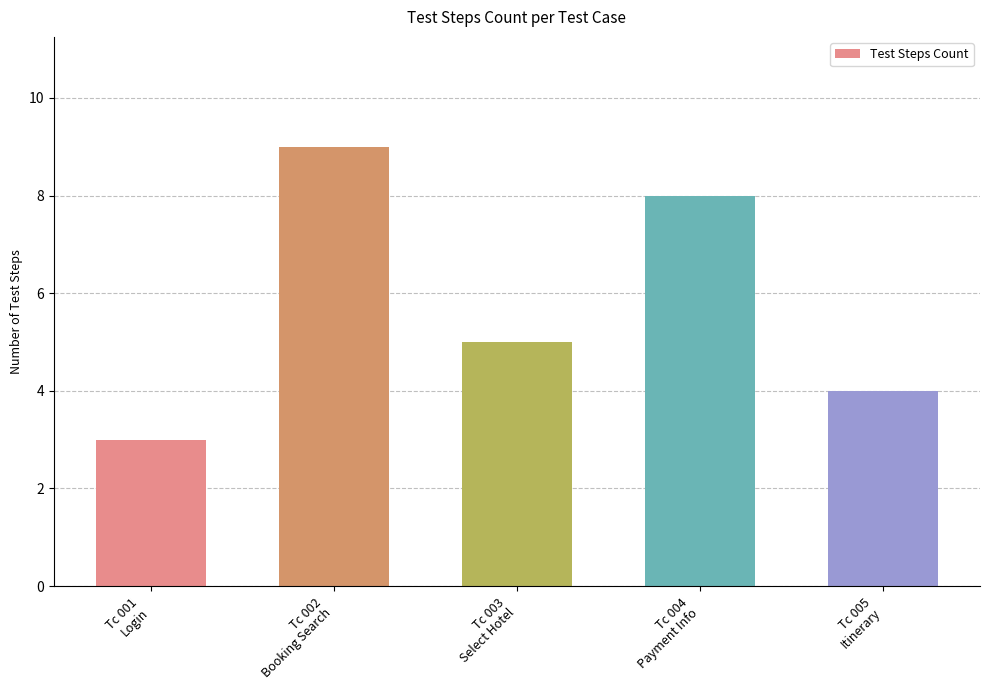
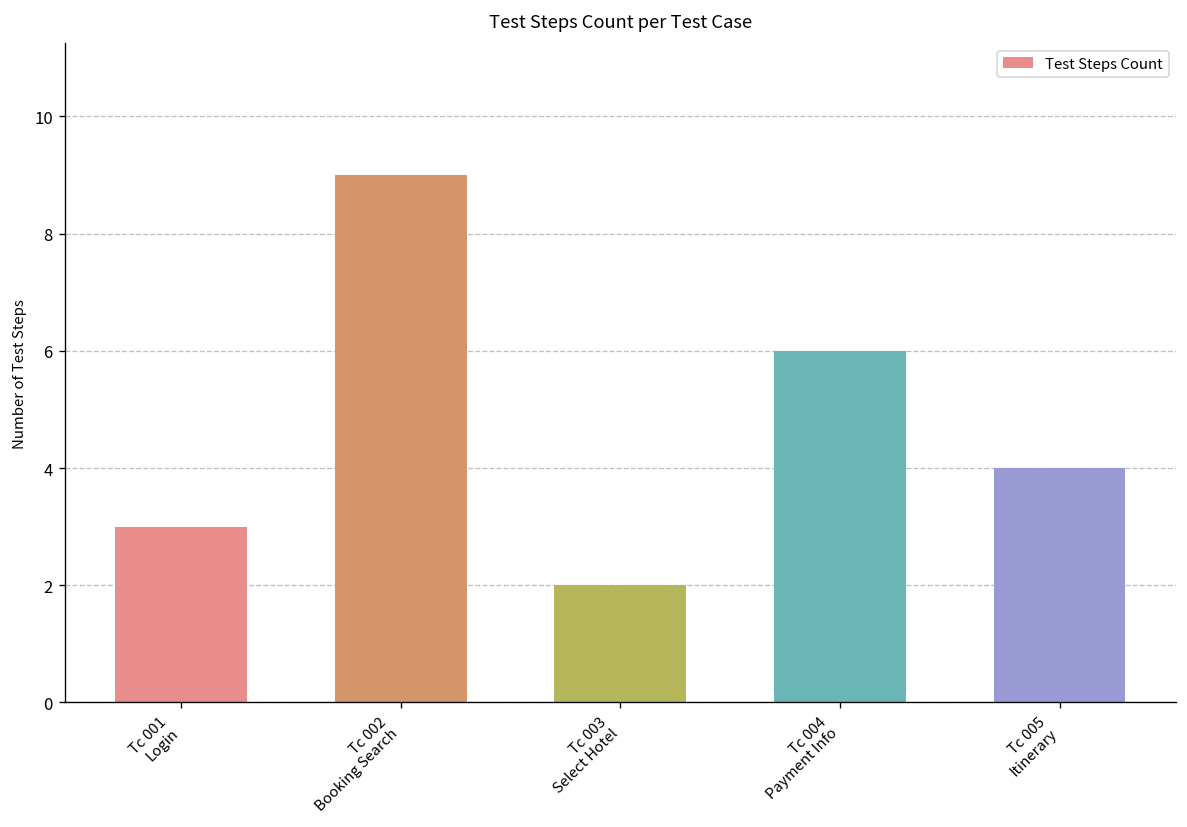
  {
    "Tc 001 Login": 3,
    "Tc 002 Booking Search": 9,
-   "Tc 003 Select Hotel": 5,
-   "Tc 004 Payment Info": 8,
+   "Tc 003 Select Hotel": 2,
+   "Tc 004 Payment Info": 6,
    "Tc 005 Itinerary": 4
  }
